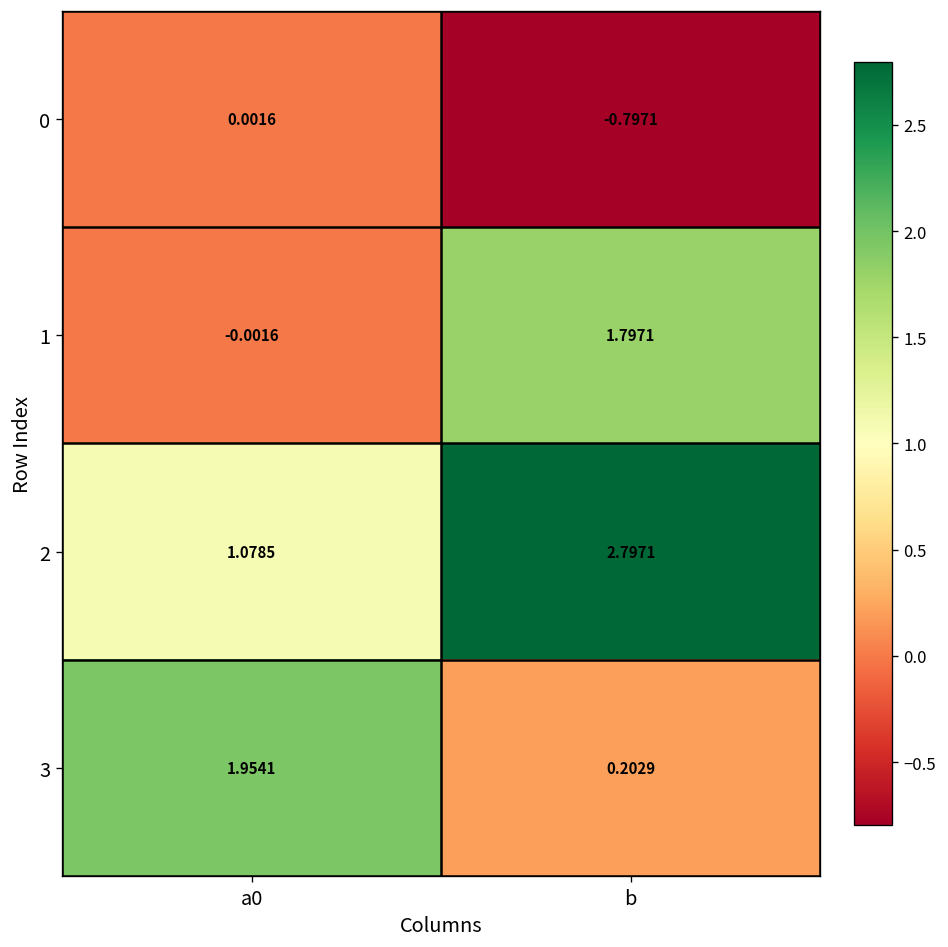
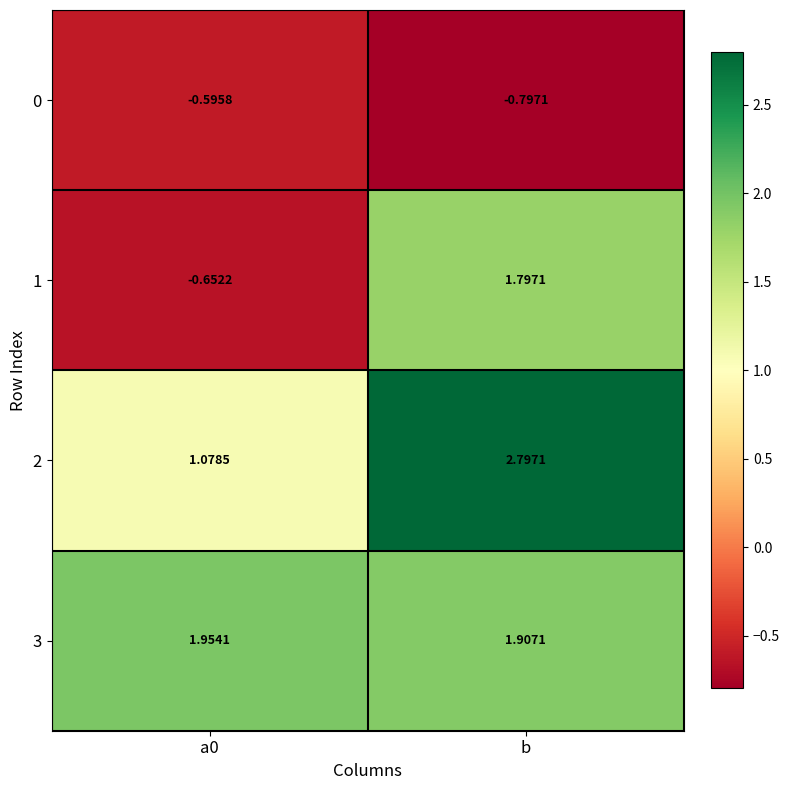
  {
    "0": {
-     "a0": 0.0016,
+     "a0": -0.5958,
      "b": -0.7971
    },
    "1": {
-     "a0": -0.0016,
+     "a0": -0.6522,
      "b": 1.7971
    },
    "2": {
      "a0": 1.0785,
      "b": 2.7971
    },
    "3": {
      "a0": 1.9541,
-     "b": 0.2029
+     "b": 1.9071
    }
  }
